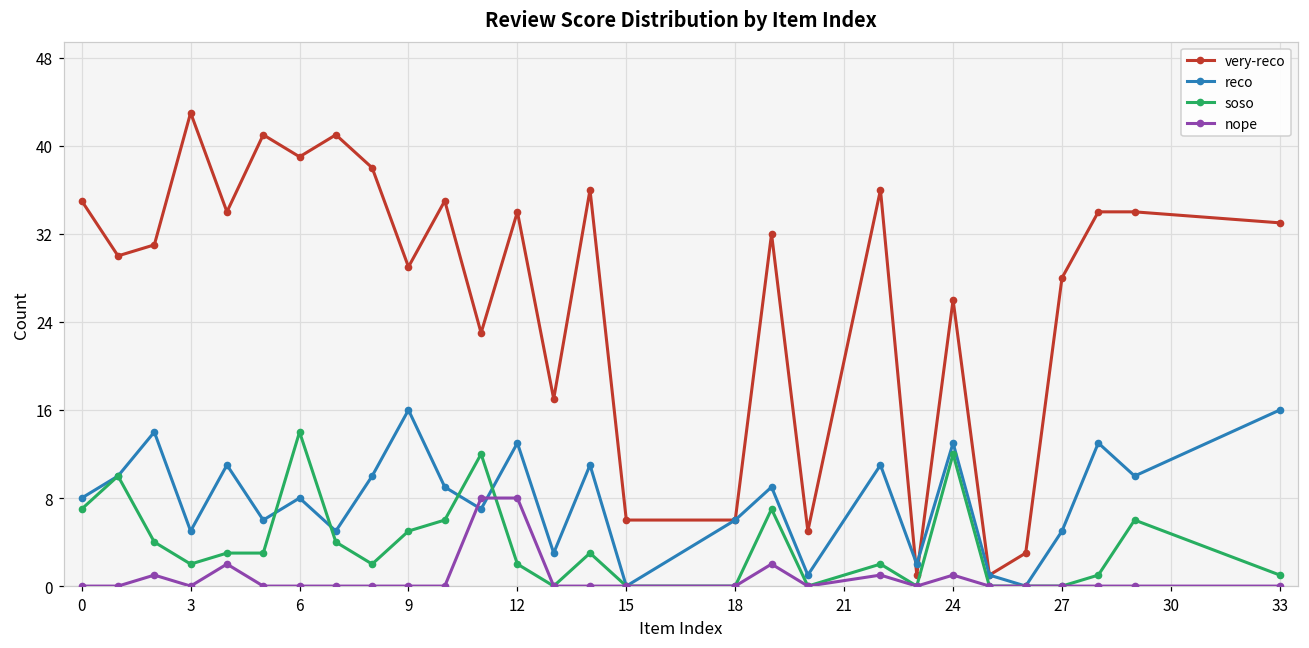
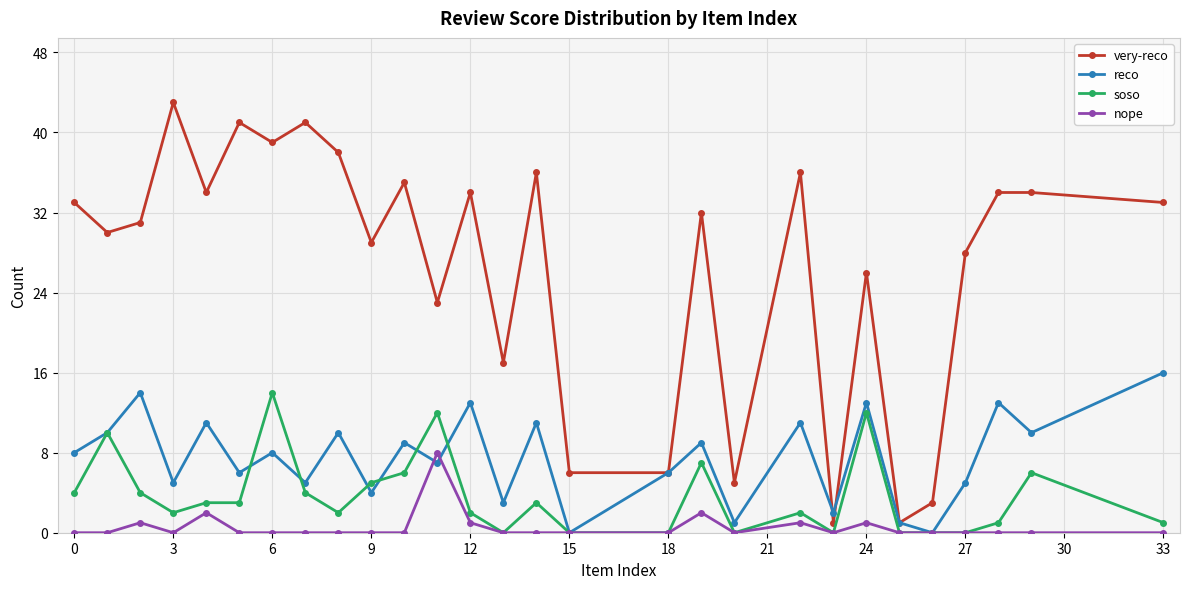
  {
    "very-reco": {
-     "0": 35,
+     "0": 33,
      "3": 43,
      "6": 39,
      "9": 29,
      "12": 34,
      "15": 6,
      "24": 26,
      "27": 28,
      "33": 33
    },
    "reco": {
      "0": 8,
      "3": 5,
      "6": 8,
-     "9": 16,
+     "9": 4,
      "12": 13,
      "24": 13,
      "27": 5,
      "33": 16
    },
    "soso": {
-     "0": 7,
+     "0": 4,
      "3": 2,
      "6": 14,
      "9": 5,
      "12": 2,
      "24": 12,
      "33": 1
    },
    "nope": {
      "0": 0,
      "3": 0,
      "6": 0,
      "9": 0,
-     "12": 8,
+     "12": 1,
      "24": 1,
      "33": 0
    }
  }
